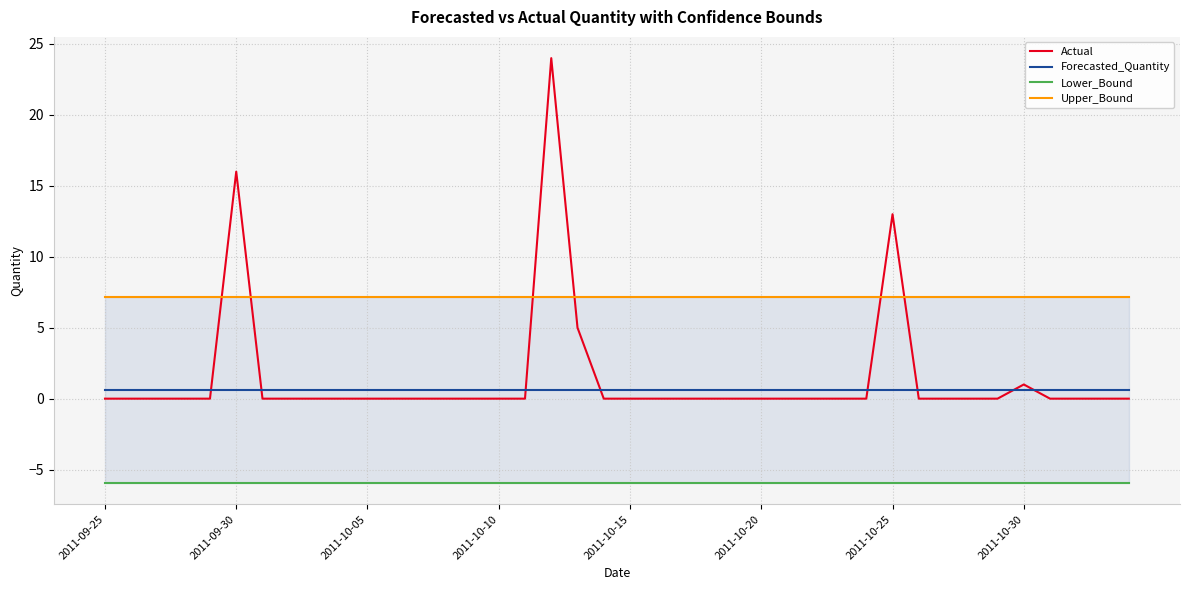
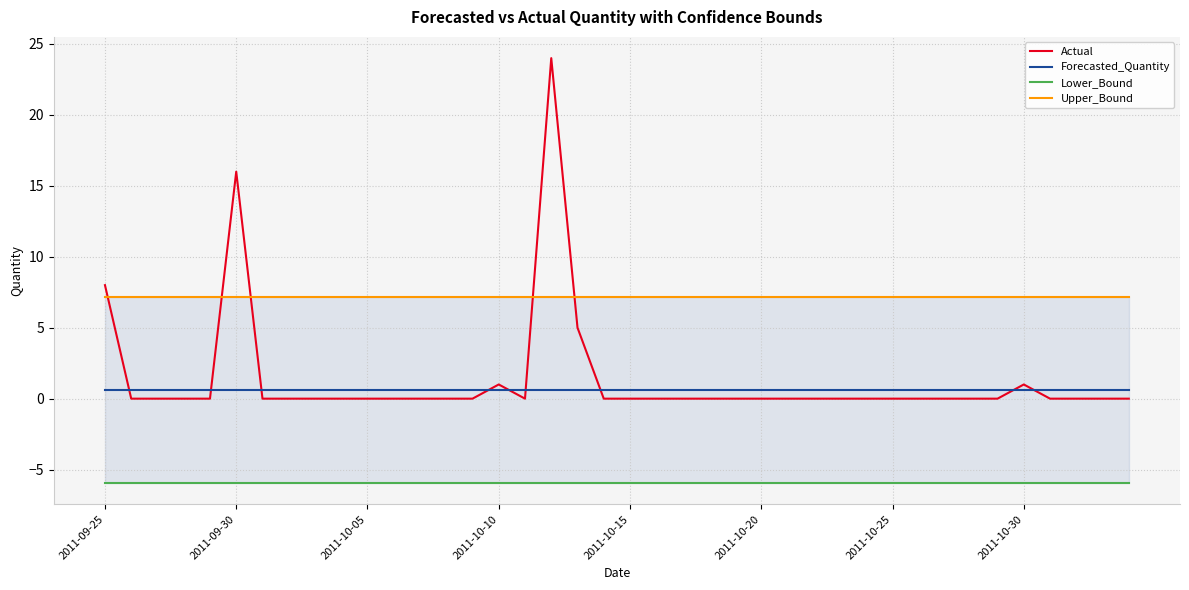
  {
    "Actual": {
-     "2011-09-25": 0,
+     "2011-09-25": 8,
      "2011-09-30": 16,
      "2011-10-05": 0,
-     "2011-10-10": 0,
+     "2011-10-10": 1,
      "2011-10-15": 0,
      "2011-10-20": 0,
-     "2011-10-25": 13,
+     "2011-10-25": 0,
      "2011-10-30": 1
    },
    "Forecasted_Quantity": {
      "2011-09-25": 0.6,
      "2011-09-30": 0.6,
      "2011-10-05": 0.6,
      "2011-10-10": 0.6,
      "2011-10-15": 0.6,
      "2011-10-20": 0.6,
      "2011-10-25": 0.6,
      "2011-10-30": 0.6
    },
    "Lower_Bound": {
      "2011-09-25": -6,
      "2011-09-30": -6,
      "2011-10-05": -6,
      "2011-10-10": -6,
      "2011-10-15": -6,
      "2011-10-20": -6,
      "2011-10-25": -6,
      "2011-10-30": -6
    },
    "Upper_Bound": {
      "2011-09-25": 7,
      "2011-09-30": 7,
      "2011-10-05": 7,
      "2011-10-10": 7,
      "2011-10-15": 7,
      "2011-10-20": 7,
      "2011-10-25": 7,
      "2011-10-30": 7
    }
  }
